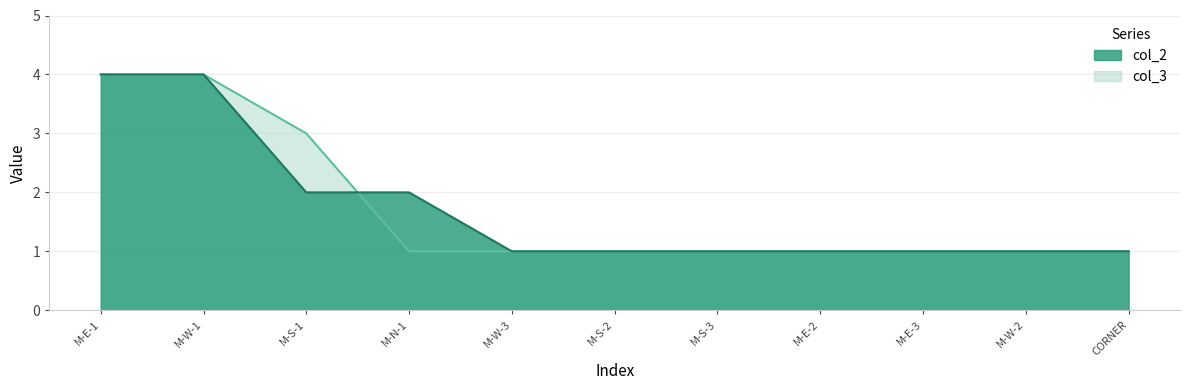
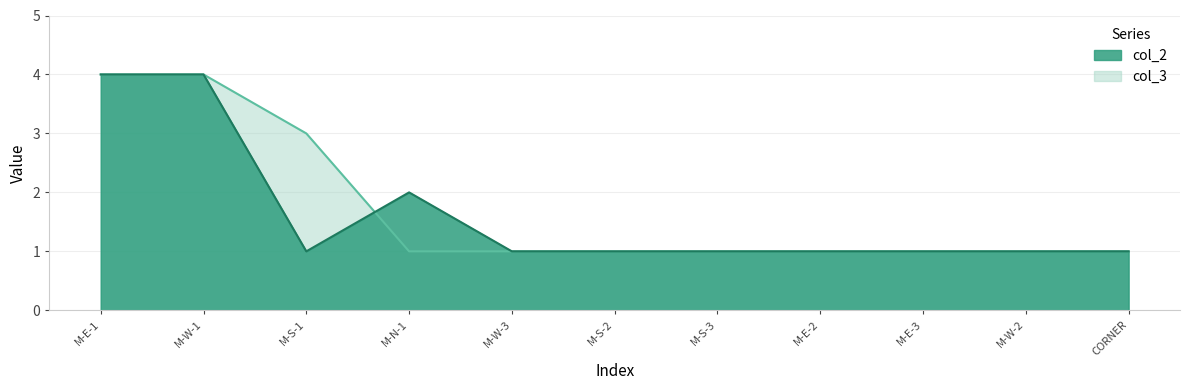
  {
    "col_3": {
      "M-S-1": 3,
      "M-N-1": 1
    },
    "col_2": {
-     "M-S-1": 2,
+     "M-S-1": 1,
      "M-N-1": 2
    }
  }
